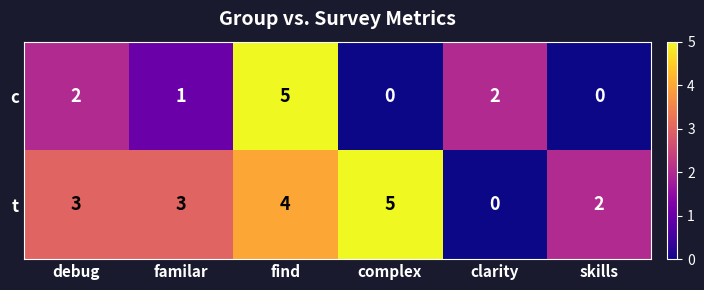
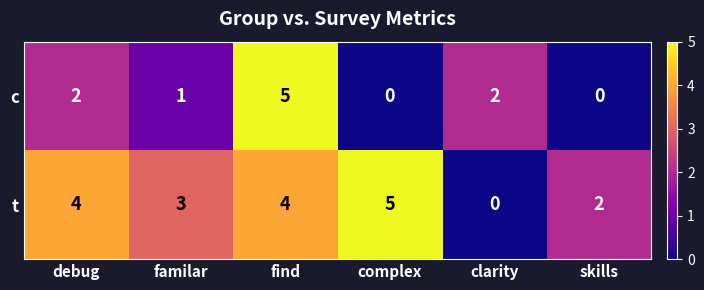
  {
    "c": {
      "debug": 2,
      "familar": 1,
      "find": 5,
      "complex": 0,
      "clarity": 2,
      "skills": 0
    },
    "t": {
-     "debug": 3,
+     "debug": 4,
      "familar": 3,
      "find": 4,
      "complex": 5,
      "clarity": 0,
      "skills": 2
    }
  }
